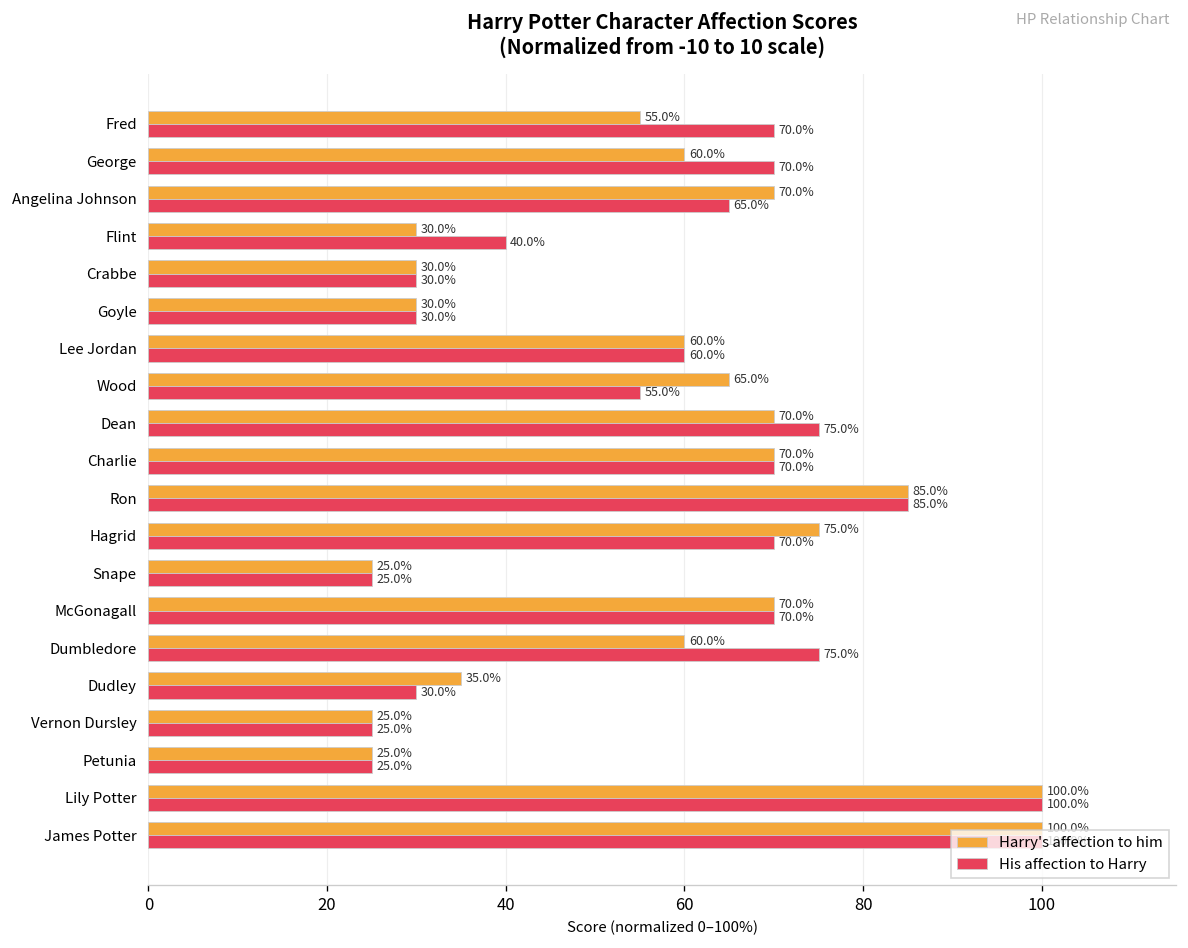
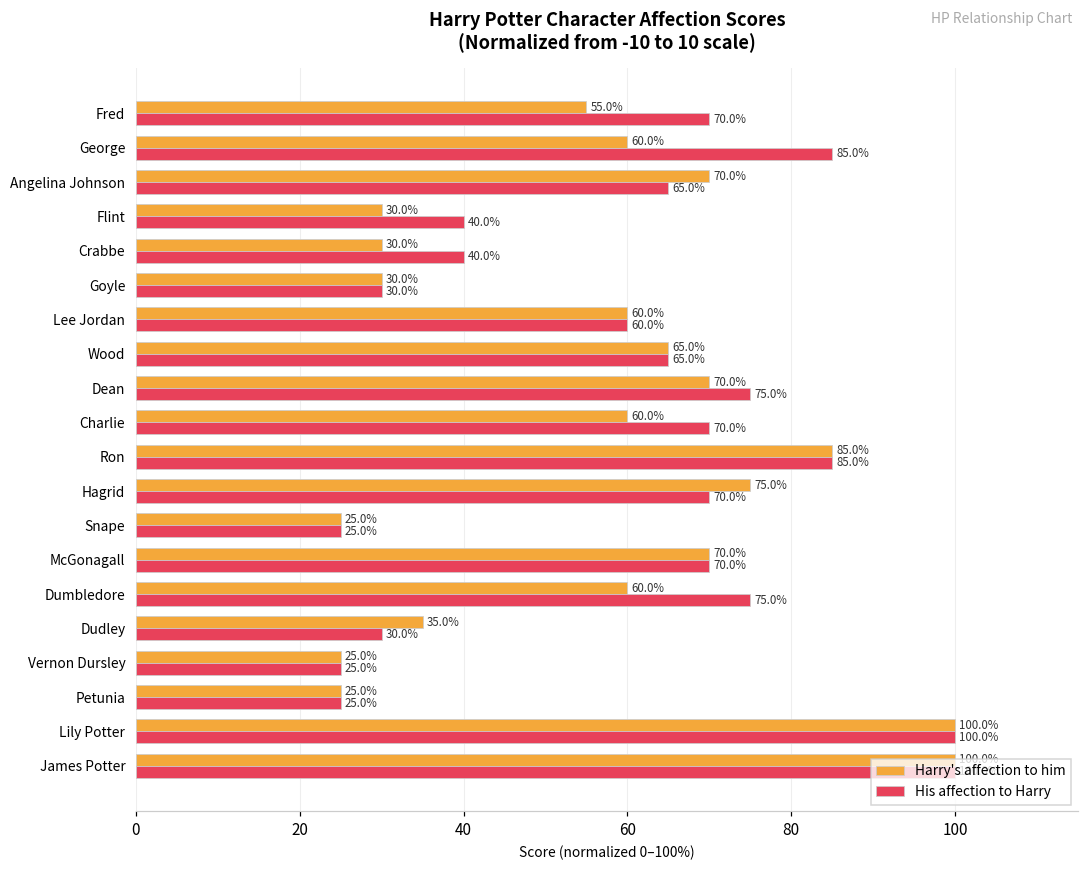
  {
    "Harry's affection to him": {
      "Fred": "55.0%",
      "George": "60.0%",
      "Angelina Johnson": "70.0%",
      "Flint": "30.0%",
      "Crabbe": "30.0%",
      "Goyle": "30.0%",
      "Lee Jordan": "60.0%",
      "Wood": "65.0%",
      "Dean": "70.0%",
-     "Charlie": "70.0%",
+     "Charlie": "60.0%",
      "Ron": "85.0%",
      "Hagrid": "75.0%",
      "Snape": "25.0%",
      "McGonagall": "70.0%",
      "Dumbledore": "60.0%",
      "Dudley": "35.0%",
      "Vernon Dursley": "25.0%",
      "Petunia": "25.0%",
      "Lily Potter": "100.0%"
    },
    "His affection to Harry": {
      "Fred": "70.0%",
-     "George": "70.0%",
+     "George": "85.0%",
      "Angelina Johnson": "65.0%",
      "Flint": "40.0%",
-     "Crabbe": "30.0%",
+     "Crabbe": "40.0%",
      "Goyle": "30.0%",
      "Lee Jordan": "60.0%",
-     "Wood": "55.0%",
+     "Wood": "65.0%",
      "Dean": "75.0%",
      "Charlie": "70.0%",
      "Ron": "85.0%",
      "Hagrid": "70.0%",
      "Snape": "25.0%",
      "McGonagall": "70.0%",
      "Dumbledore": "75.0%",
      "Dudley": "30.0%",
      "Vernon Dursley": "25.0%",
      "Petunia": "25.0%",
      "Lily Potter": "100.0%"
    }
  }
